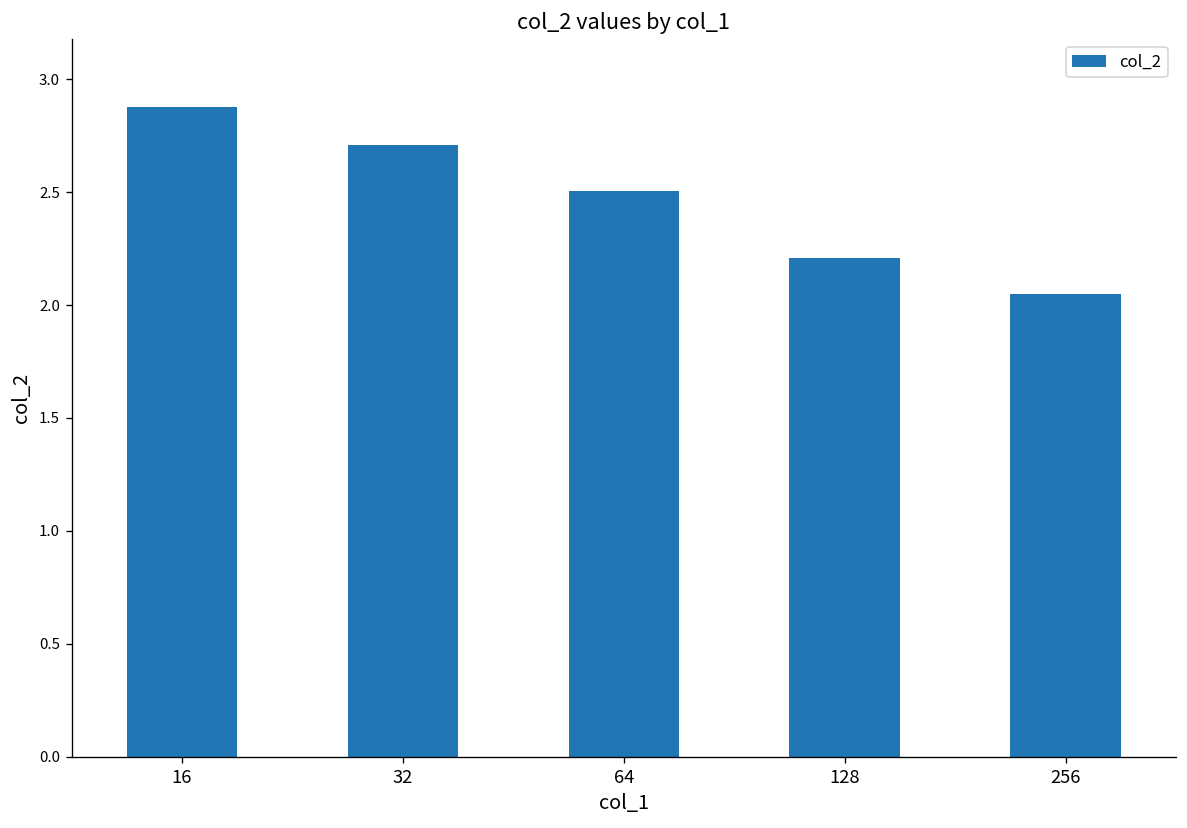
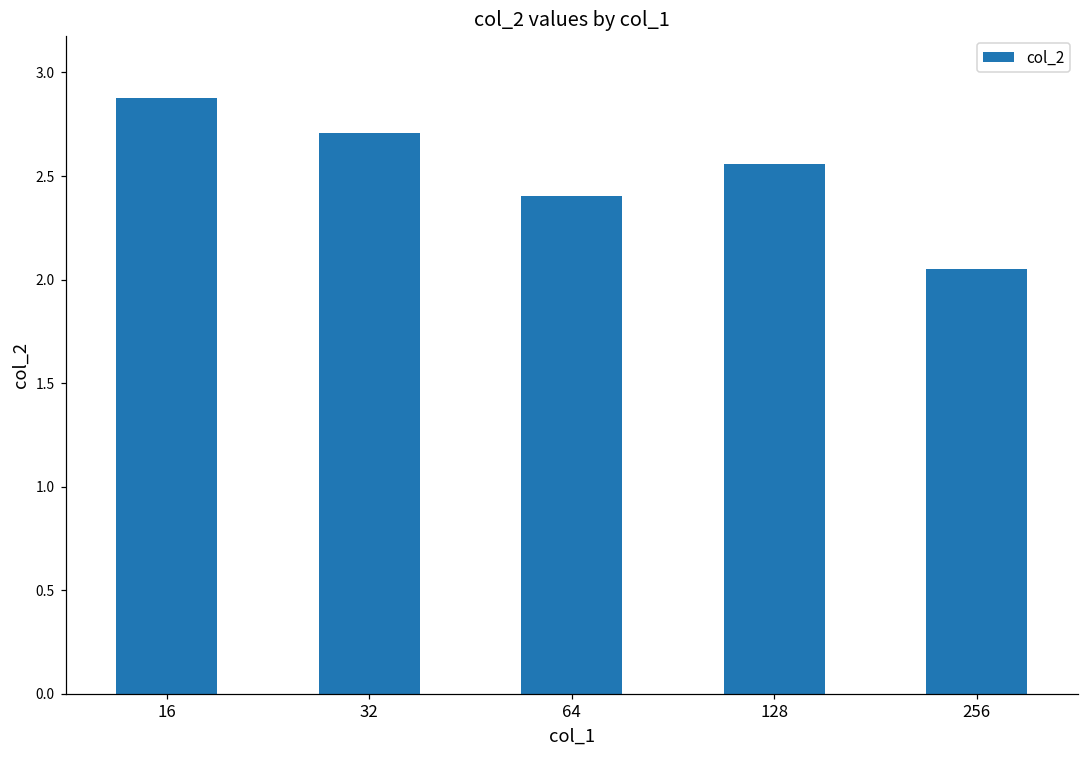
  {
    "16": 2.88,
    "32": 2.71,
-   "64": 2.51,
-   "128": 2.21,
+   "64": 2.40,
+   "128": 2.56,
    "256": 2.05
  }
